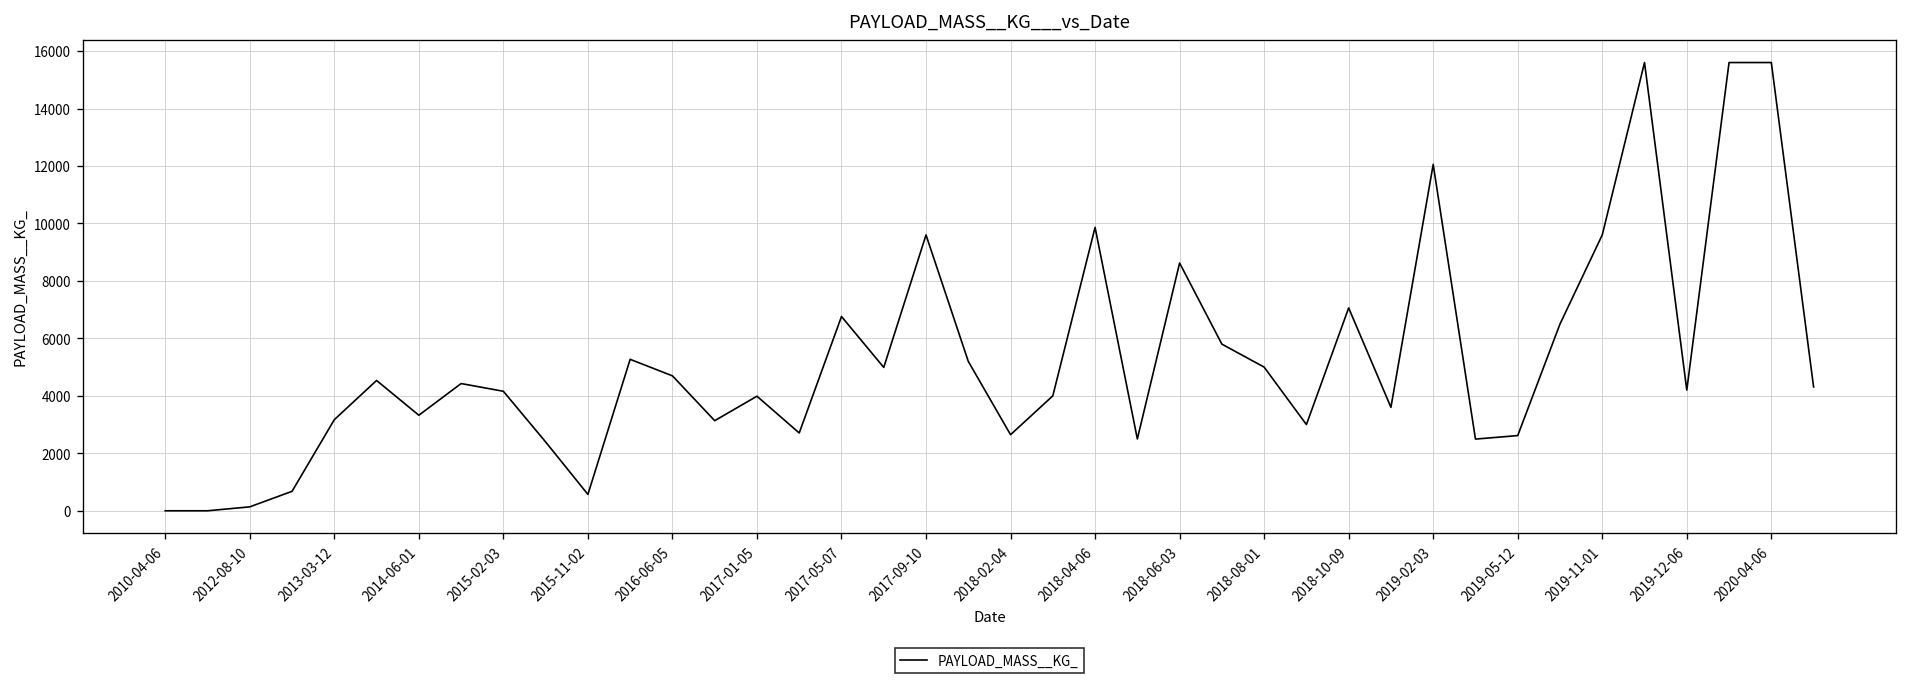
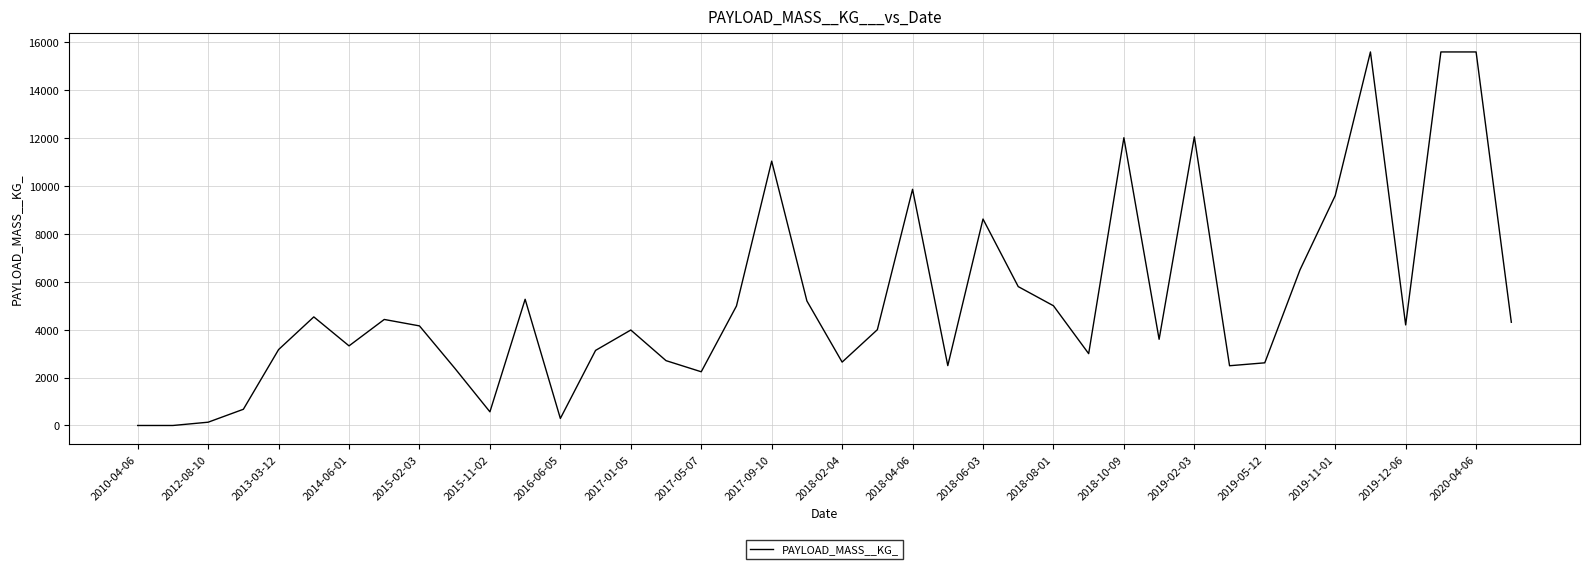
  {
    "2010-04-06": 0,
    "2012-08-10": 100,
    "2013-03-12": 3200,
    "2014-06-01": 3300,
    "2015-02-03": 4200,
    "2015-11-02": 600,
-   "2016-06-05": 4700,
+   "2016-06-05": 300,
    "2017-01-05": 4000,
-   "2017-05-07": 6800,
-   "2017-09-10": 9600,
+   "2017-05-07": 2200,
+   "2017-09-10": 11000,
    "2018-02-04": 2600,
    "2018-04-06": 9900,
    "2018-06-03": 8600,
    "2018-08-01": 5000,
-   "2018-10-09": 7100,
+   "2018-10-09": 12000,
    "2019-02-03": 12100,
    "2019-05-12": 2600,
    "2019-11-01": 9600,
    "2019-12-06": 4200,
    "2020-04-06": 15600
  }
